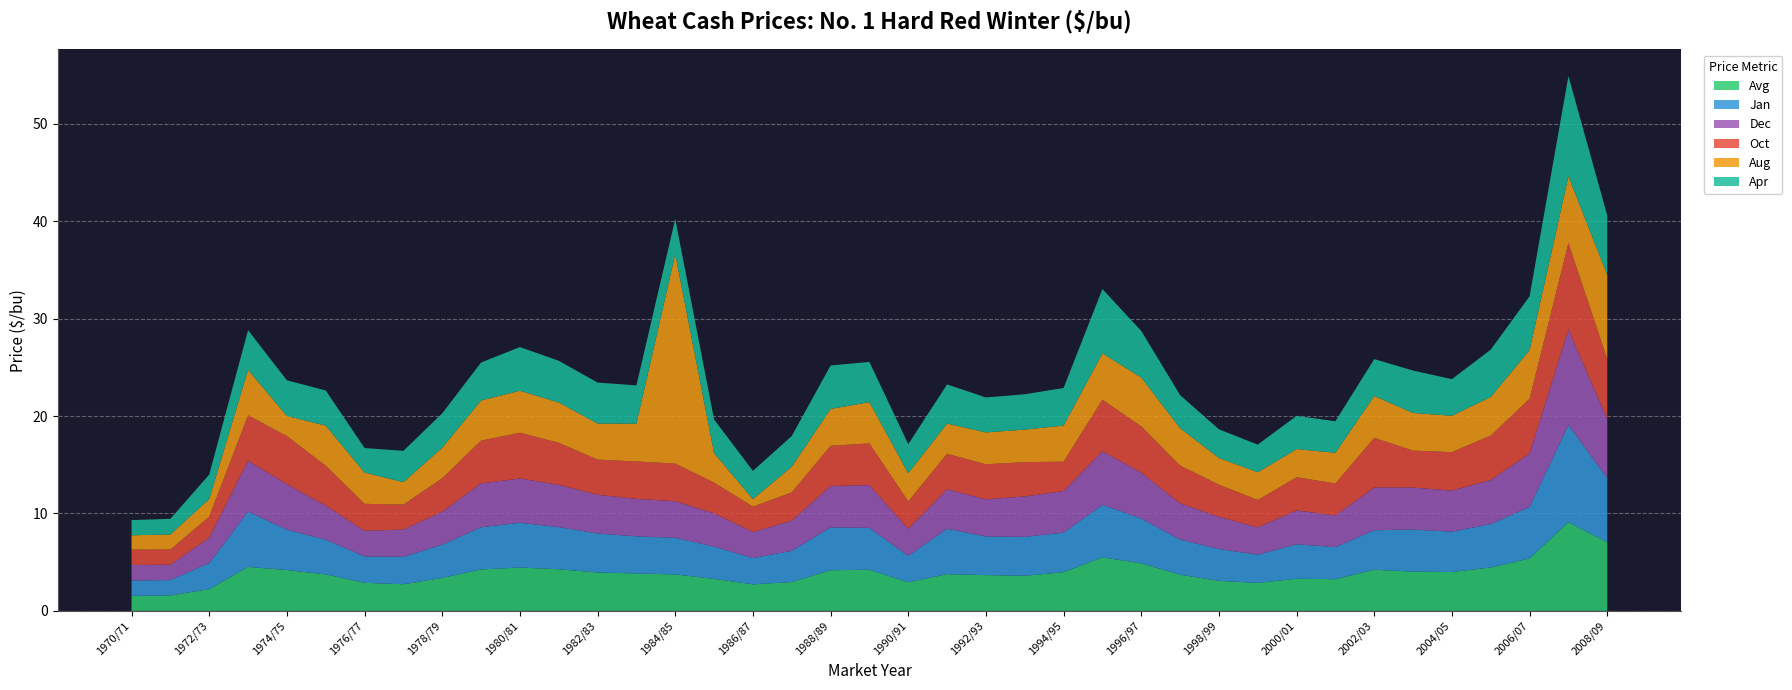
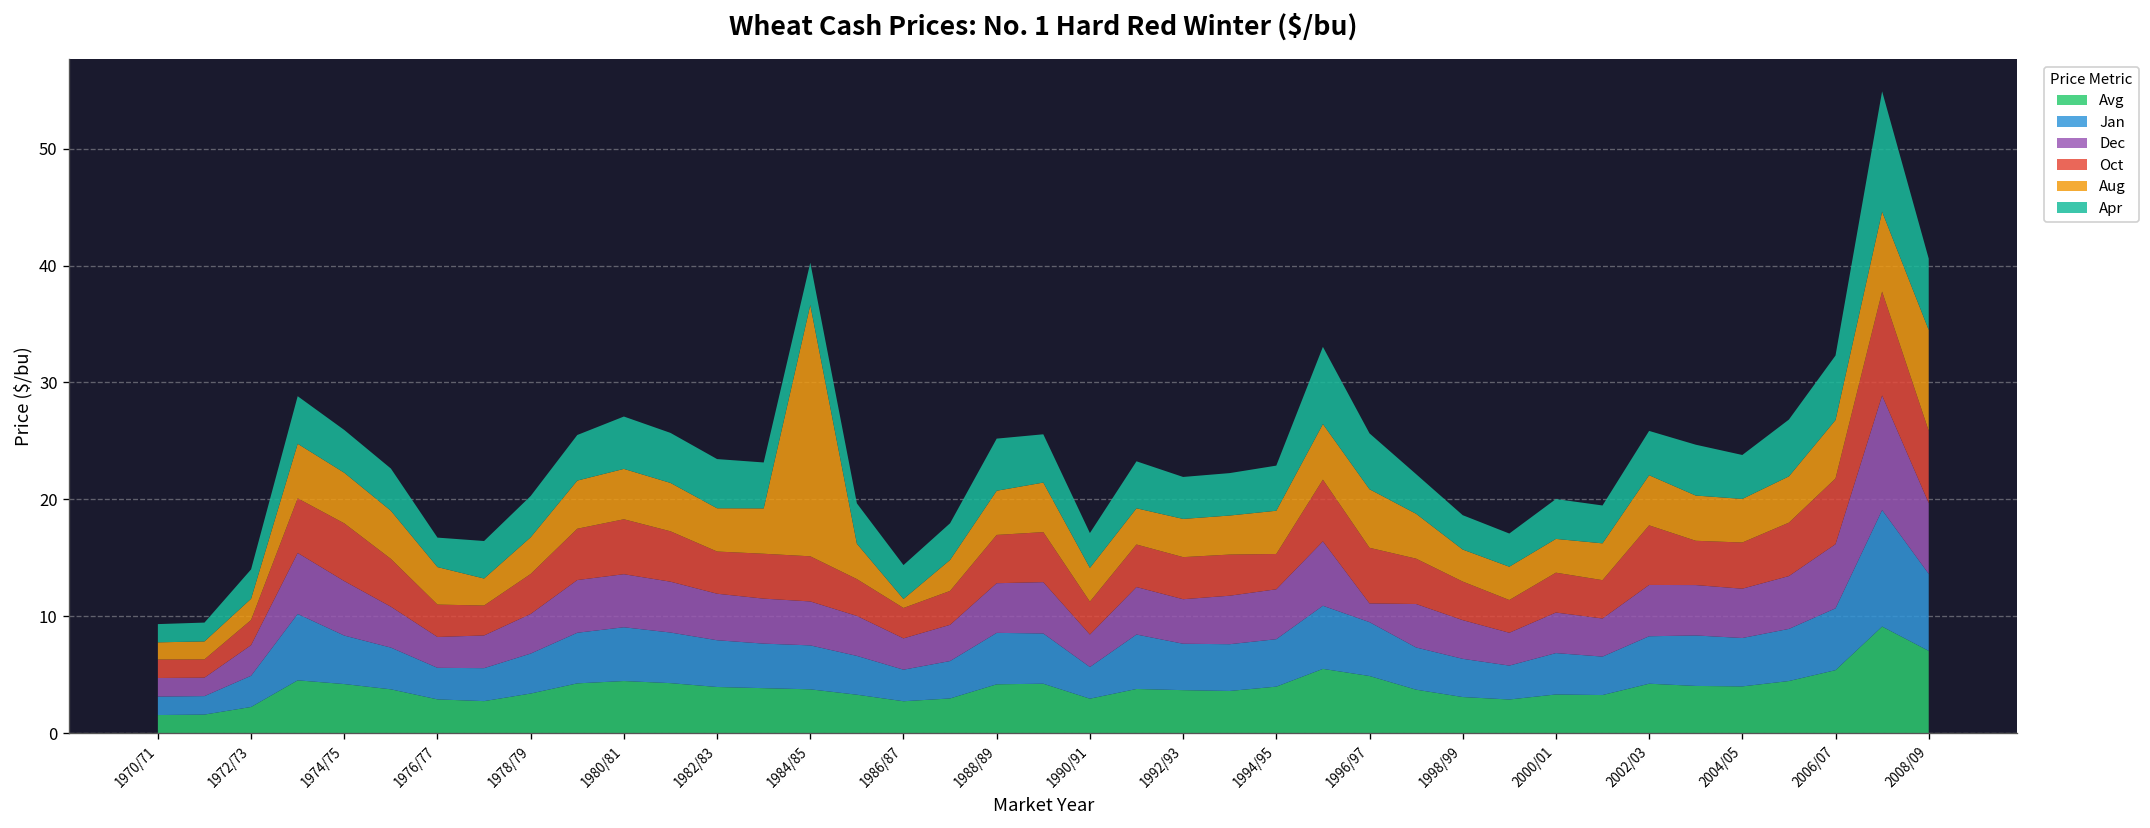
  {
    "Jan": {
      "1970/71": 2,
      "1972/73": 3,
      "1974/75": 4,
      "1976/77": 3,
      "1978/79": 3,
      "1980/81": 5,
      "1982/83": 4,
      "1984/85": 4,
      "1986/87": 3,
      "1988/89": 4,
      "1990/91": 3,
      "1992/93": 4,
      "1994/95": 4,
      "1996/97": 5,
      "1998/99": 3,
      "2000/01": 4,
      "2002/03": 4,
      "2004/05": 4,
      "2006/07": 5,
      "2008/09": 7
    },
    "Dec": {
      "1970/71": 2,
      "1972/73": 3,
      "1974/75": 5,
      "1976/77": 3,
      "1978/79": 3,
      "1980/81": 5,
      "1982/83": 4,
      "1984/85": 4,
      "1986/87": 3,
      "1988/89": 4,
      "1990/91": 3,
      "1992/93": 4,
      "1994/95": 4,
-     "1996/97": 5,
+     "1996/97": 2,
      "1998/99": 3,
      "2000/01": 3,
      "2002/03": 4,
      "2004/05": 4,
      "2006/07": 5,
      "2008/09": 6
    },
    "Oct": {
      "1970/71": 2,
      "1972/73": 2,
      "1974/75": 5,
      "1976/77": 3,
      "1978/79": 3,
      "1980/81": 5,
      "1982/83": 4,
      "1984/85": 4,
      "1986/87": 3,
      "1988/89": 4,
      "1990/91": 3,
      "1992/93": 4,
      "1994/95": 3,
      "1996/97": 5,
      "1998/99": 3,
      "2000/01": 3,
      "2002/03": 5,
      "2004/05": 4,
      "2006/07": 6,
      "2008/09": 6
    },
    "Aug": {
      "1970/71": 1,
      "1972/73": 2,
-     "1974/75": 2,
+     "1974/75": 4,
      "1976/77": 3,
      "1978/79": 3,
      "1980/81": 4,
      "1982/83": 4,
      "1984/85": 22,
      "1986/87": 1,
      "1988/89": 4,
      "1990/91": 3,
      "1992/93": 3,
      "1994/95": 4,
      "1996/97": 5,
      "1998/99": 3,
      "2000/01": 3,
      "2002/03": 4,
      "2004/05": 4,
      "2006/07": 5,
      "2008/09": 9
    }
  }
